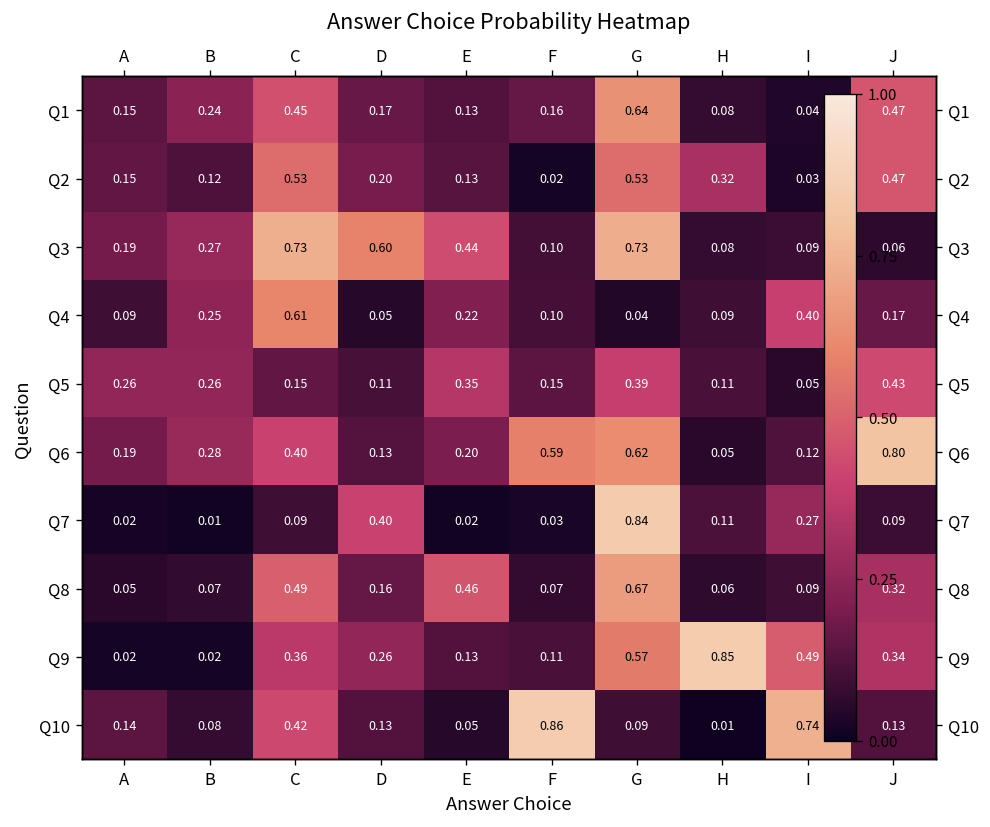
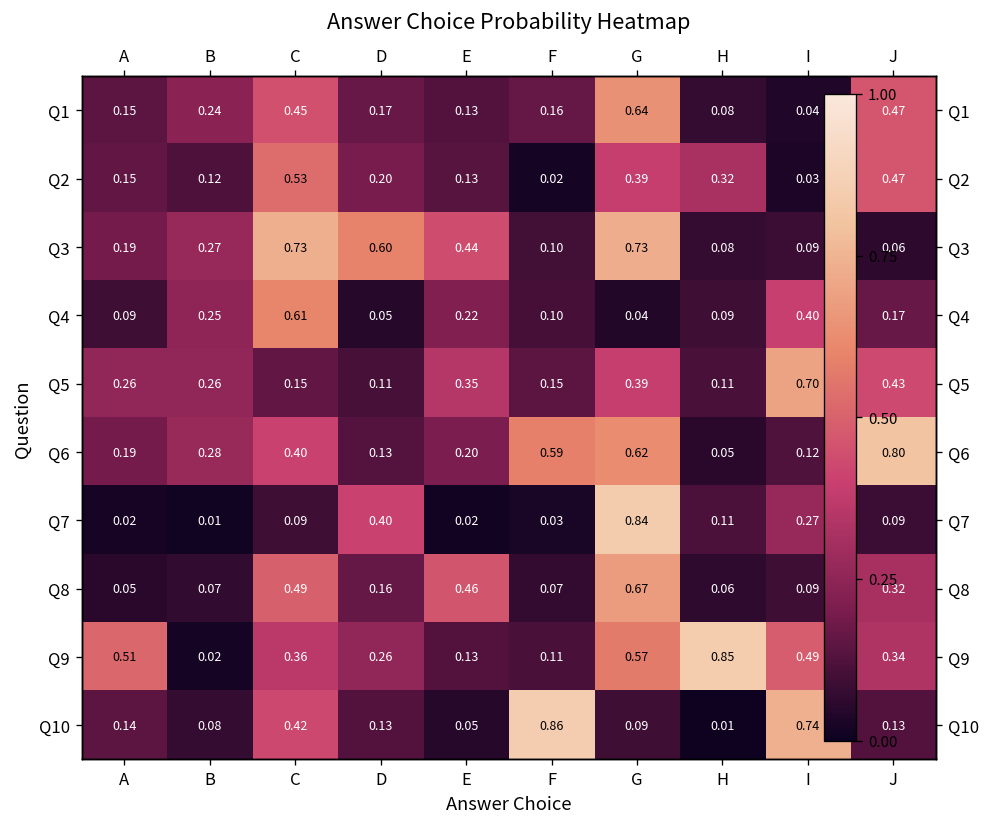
  {
    "Q1": {
      "A": 0.15,
      "B": 0.24,
      "C": 0.45,
      "D": 0.17,
      "E": 0.13,
      "F": 0.16,
      "G": 0.64,
      "H": 0.08,
      "I": 0.04,
      "J": 0.47
    },
    "Q2": {
      "A": 0.15,
      "B": 0.12,
      "C": 0.53,
      "D": 0.20,
      "E": 0.13,
      "F": 0.02,
-     "G": 0.53,
+     "G": 0.39,
      "H": 0.32,
      "I": 0.03,
      "J": 0.47
    },
    "Q3": {
      "A": 0.19,
      "B": 0.27,
      "C": 0.73,
      "D": 0.60,
      "E": 0.44,
      "F": 0.10,
      "G": 0.73,
      "H": 0.08,
      "I": 0.09,
      "J": 0.06
    },
    "Q4": {
      "A": 0.09,
      "B": 0.25,
      "C": 0.61,
      "D": 0.05,
      "E": 0.22,
      "F": 0.10,
      "G": 0.04,
      "H": 0.09,
      "I": 0.40,
      "J": 0.17
    },
    "Q5": {
      "A": 0.26,
      "B": 0.26,
      "C": 0.15,
      "D": 0.11,
      "E": 0.35,
      "F": 0.15,
      "G": 0.39,
      "H": 0.11,
-     "I": 0.05,
+     "I": 0.70,
      "J": 0.43
    },
    "Q6": {
      "A": 0.19,
      "B": 0.28,
      "C": 0.40,
      "D": 0.13,
      "E": 0.20,
      "F": 0.59,
      "G": 0.62,
      "H": 0.05,
      "I": 0.12,
      "J": 0.80
    },
    "Q7": {
      "A": 0.02,
      "B": 0.01,
      "C": 0.09,
      "D": 0.40,
      "E": 0.02,
      "F": 0.03,
      "G": 0.84,
      "H": 0.11,
      "I": 0.27,
      "J": 0.09
    },
    "Q8": {
      "A": 0.05,
      "B": 0.07,
      "C": 0.49,
      "D": 0.16,
      "E": 0.46,
      "F": 0.07,
      "G": 0.67,
      "H": 0.06,
      "I": 0.09,
      "J": 0.32
    },
    "Q9": {
-     "A": 0.02,
+     "A": 0.51,
      "B": 0.02,
      "C": 0.36,
      "D": 0.26,
      "E": 0.13,
      "F": 0.11,
      "G": 0.57,
      "H": 0.85,
      "I": 0.49,
      "J": 0.34
    },
    "Q10": {
      "A": 0.14,
      "B": 0.08,
      "C": 0.42,
      "D": 0.13,
      "E": 0.05,
      "F": 0.86,
      "G": 0.09,
      "H": 0.01,
      "I": 0.74,
      "J": 0.13
    }
  }
